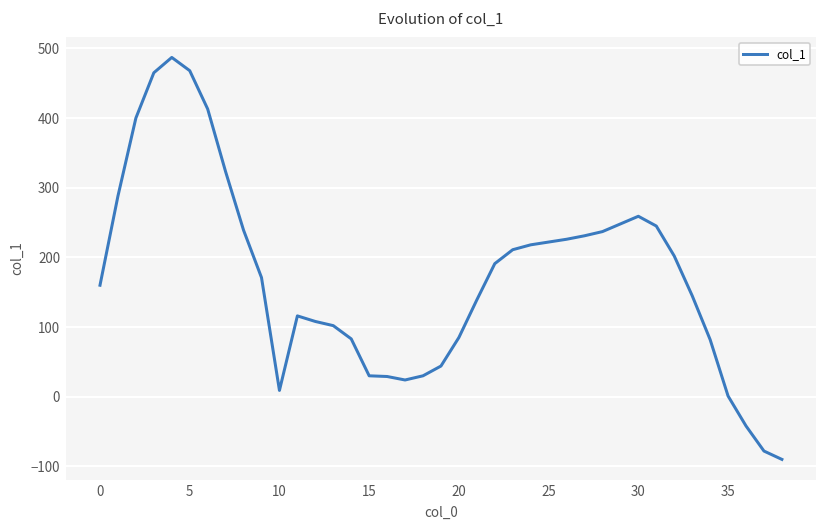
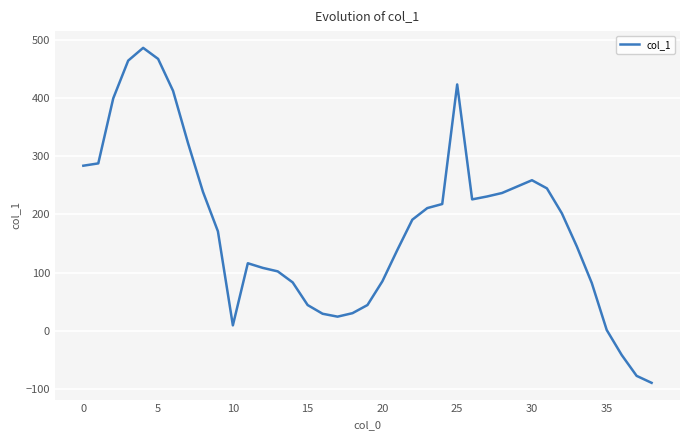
  {
-   "0": 160,
+   "0": 280,
    "5": 470,
    "10": 10,
-   "15": 30,
+   "15": 40,
    "20": 90,
-   "25": 220,
+   "25": 420,
    "30": 260,
    "35": 0
  }
